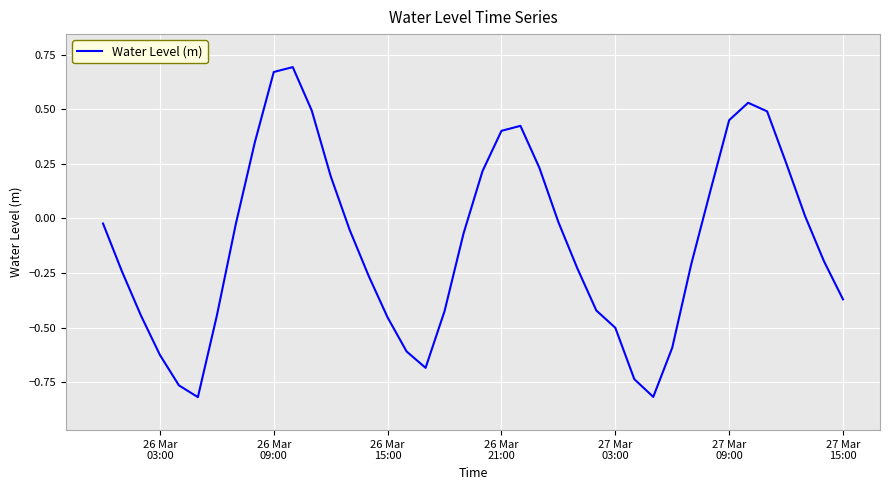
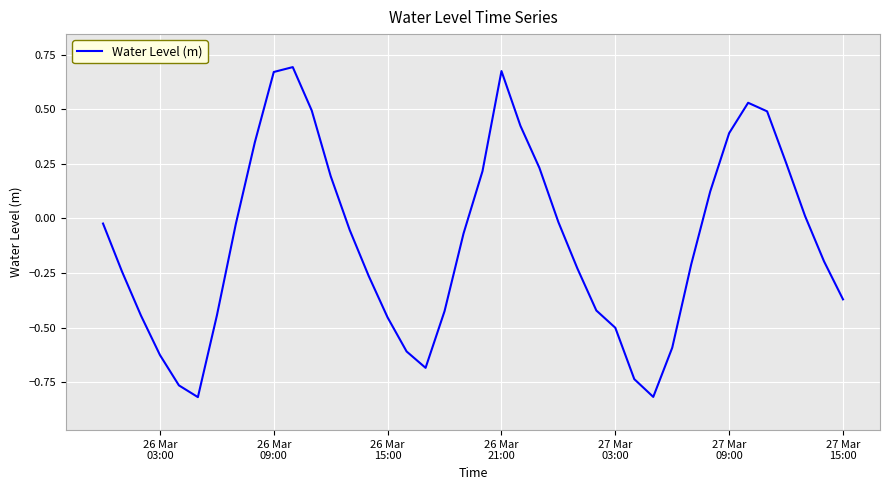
  {
    "26 Mar 03:00": -0.63,
    "26 Mar 09:00": 0.67,
    "26 Mar 15:00": -0.45,
-   "26 Mar 21:00": 0.40,
+   "26 Mar 21:00": 0.67,
    "27 Mar 03:00": -0.50,
-   "27 Mar 09:00": 0.45,
+   "27 Mar 09:00": 0.39,
    "27 Mar 15:00": -0.37
  }
